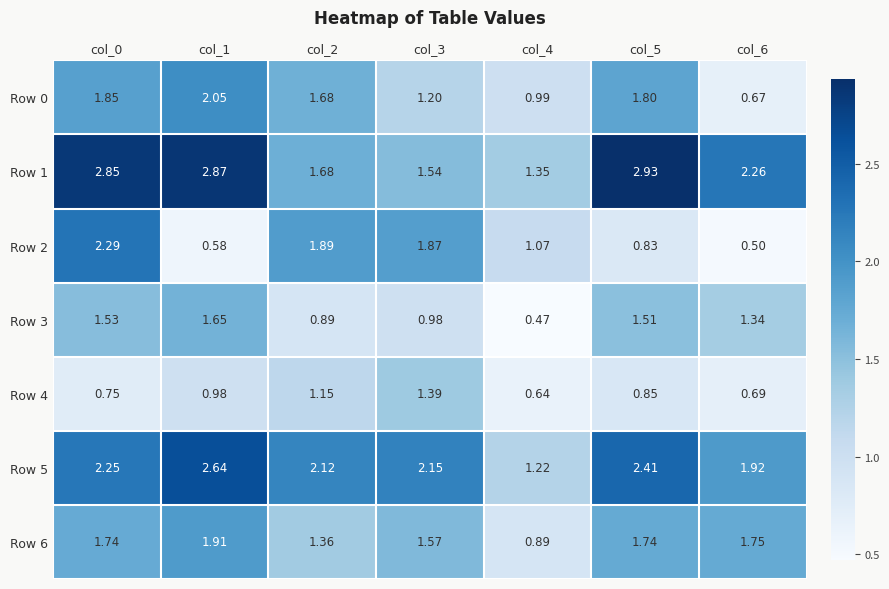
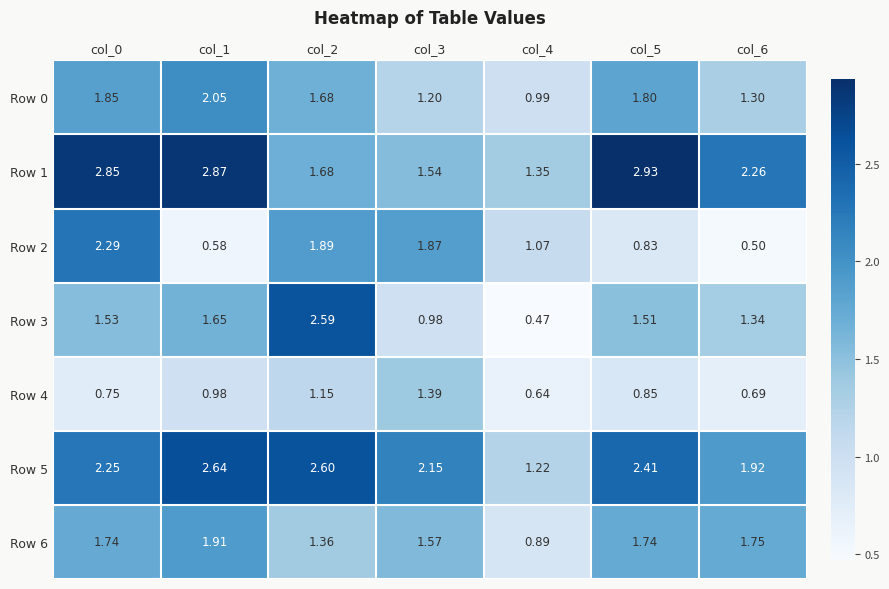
  {
    "Row 0": {
      "col_0": 1.85,
      "col_1": 2.05,
      "col_2": 1.68,
      "col_3": 1.20,
      "col_4": 0.99,
      "col_5": 1.80,
-     "col_6": 0.67
+     "col_6": 1.30
    },
    "Row 1": {
      "col_0": 2.85,
      "col_1": 2.87,
      "col_2": 1.68,
      "col_3": 1.54,
      "col_4": 1.35,
      "col_5": 2.93,
      "col_6": 2.26
    },
    "Row 2": {
      "col_0": 2.29,
      "col_1": 0.58,
      "col_2": 1.89,
      "col_3": 1.87,
      "col_4": 1.07,
      "col_5": 0.83,
      "col_6": 0.50
    },
    "Row 3": {
      "col_0": 1.53,
      "col_1": 1.65,
-     "col_2": 0.89,
+     "col_2": 2.59,
      "col_3": 0.98,
      "col_4": 0.47,
      "col_5": 1.51,
      "col_6": 1.34
    },
    "Row 4": {
      "col_0": 0.75,
      "col_1": 0.98,
      "col_2": 1.15,
      "col_3": 1.39,
      "col_4": 0.64,
      "col_5": 0.85,
      "col_6": 0.69
    },
    "Row 5": {
      "col_0": 2.25,
      "col_1": 2.64,
-     "col_2": 2.12,
+     "col_2": 2.60,
      "col_3": 2.15,
      "col_4": 1.22,
      "col_5": 2.41,
      "col_6": 1.92
    },
    "Row 6": {
      "col_0": 1.74,
      "col_1": 1.91,
      "col_2": 1.36,
      "col_3": 1.57,
      "col_4": 0.89,
      "col_5": 1.74,
      "col_6": 1.75
    }
  }
